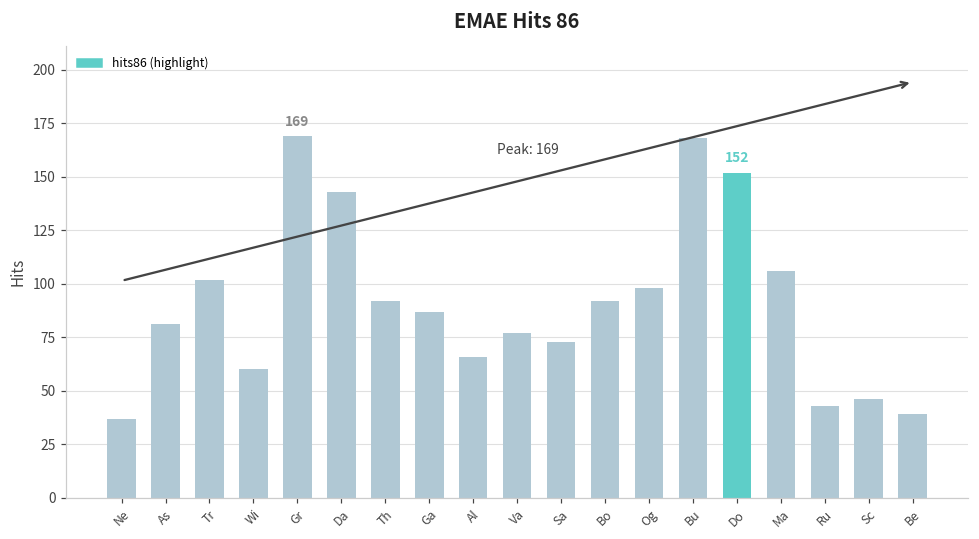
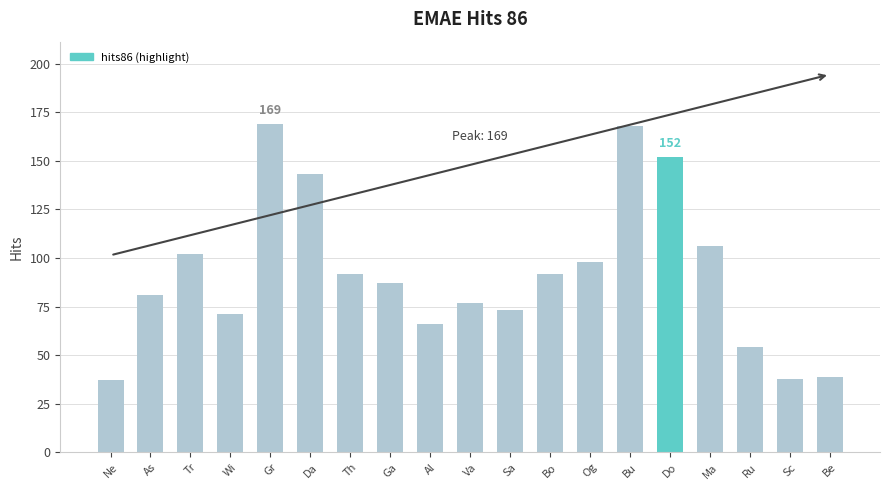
  {
    "Ne": 37,
    "As": 81,
    "Tr": 102,
-   "Wi": 60,
+   "Wi": 71,
    "Da": 143,
    "Th": 92,
    "Ga": 87,
    "Al": 66,
    "Va": 77,
    "Sa": 73,
    "Bo": 92,
    "Og": 98,
    "Bu": 168,
    "Ma": 106,
-   "Ru": 43,
-   "Sc": 46,
+   "Ru": 54,
+   "Sc": 38,
    "Be": 39
  }
